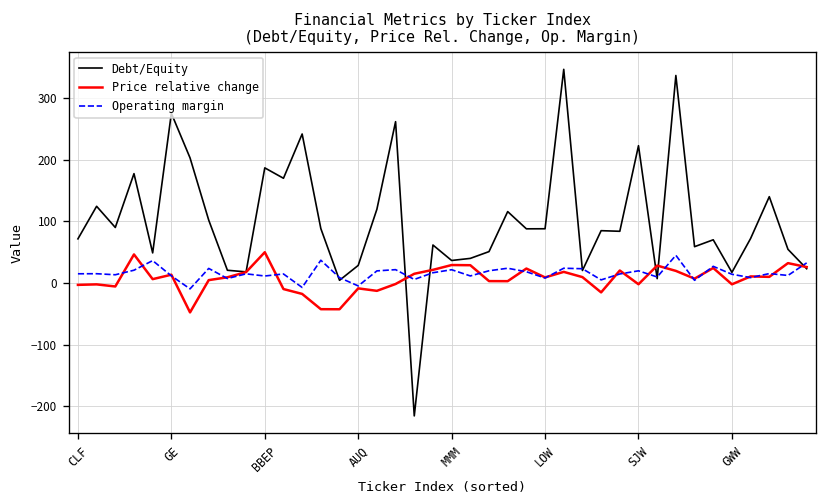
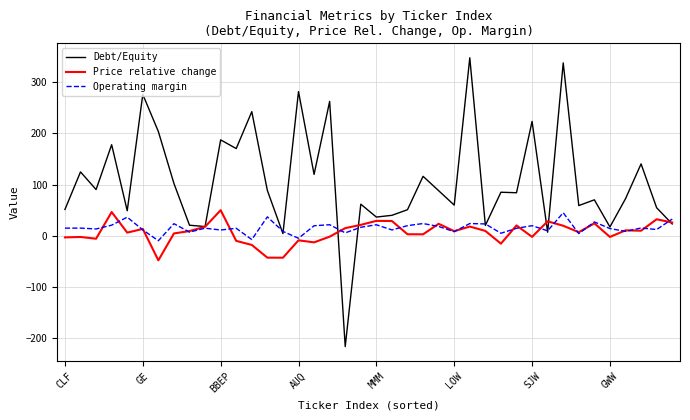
  {
    "Debt/Equity": {
-     "CLF": 70,
+     "CLF": 50,
      "BBEP": 190,
-     "AUQ": 30,
+     "AUQ": 280,
      "MMM": 40,
-     "LOW": 90,
+     "LOW": 60,
      "SJW": 220
    },
    "Price relative change": {
      "CLF": 0,
      "BBEP": 50,
      "MMM": 30,
      "SJW": 0,
      "GWW": 0
    },
    "Operating margin": {
      "CLF": 20,
      "BBEP": 10,
      "MMM": 20,
      "SJW": 20
    }
  }
